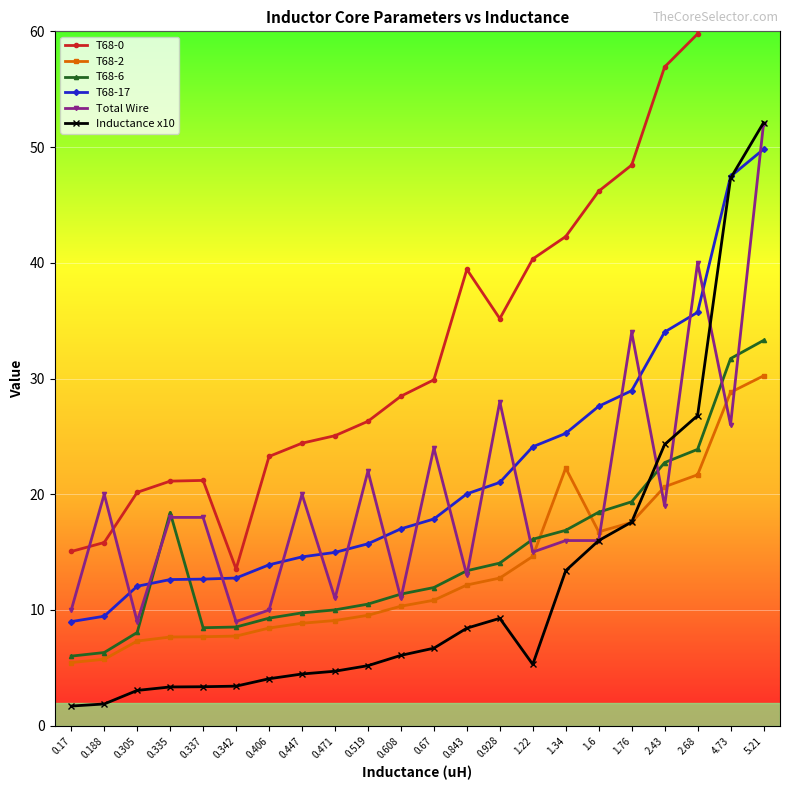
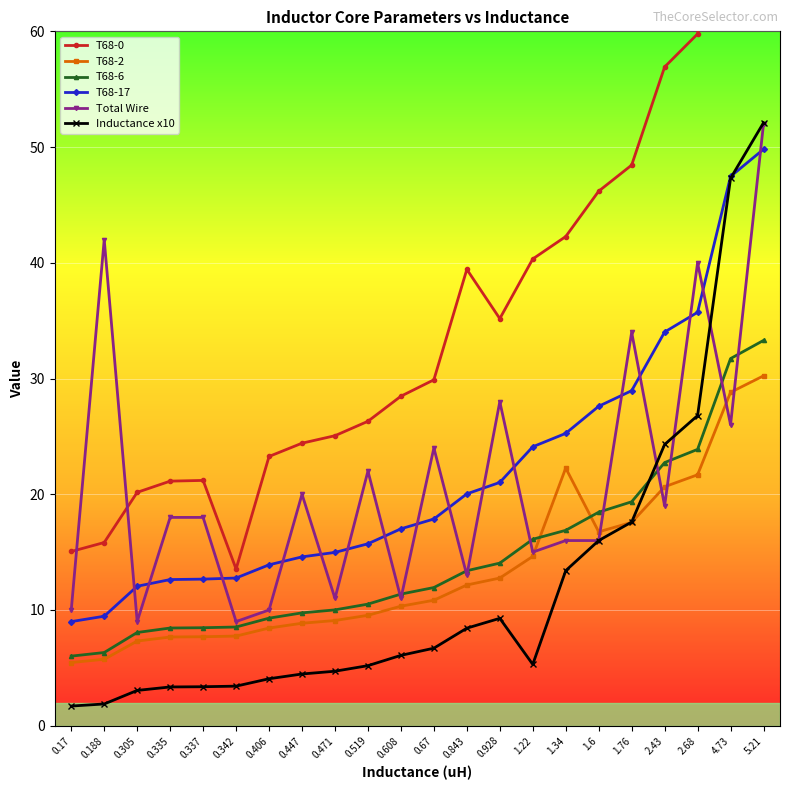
  {
    "T68-0": {
      "0.17": 15.1,
      "0.188": 15.8,
      "0.305": 20.2,
      "0.335": 21.1,
      "0.337": 21.2,
      "0.342": 13.5,
      "0.406": 23.3,
      "0.447": 24.4,
      "0.471": 25.1,
      "0.519": 26.3,
      "0.608": 28.5,
      "0.67": 29.9,
      "0.843": 39.4,
      "0.928": 35.2,
      "1.22": 40.3,
      "1.34": 42.3,
      "1.6": 46.2,
      "1.76": 48.4,
      "2.43": 56.9,
      "2.68": 59.8
    },
    "T68-2": {
      "0.17": 5.5,
      "0.188": 5.7,
      "0.305": 7.3,
      "0.335": 7.7,
      "0.337": 7.7,
      "0.342": 7.7,
      "0.406": 8.4,
      "0.447": 8.9,
      "0.471": 9.1,
      "0.519": 9.5,
      "0.608": 10.3,
      "0.67": 10.8,
      "0.843": 12.2,
      "0.928": 12.8,
      "1.22": 14.6,
      "1.34": 22.3,
      "1.6": 16.8,
      "2.43": 20.6,
      "2.68": 21.7,
      "4.73": 28.8,
      "5.21": 30.2
    },
    "T68-6": {
      "0.17": 6.0,
      "0.188": 6.3,
      "0.305": 8.1,
-     "0.335": 18.4,
+     "0.335": 8.4,
      "0.337": 8.5,
      "0.342": 8.5,
      "0.406": 9.3,
      "0.447": 9.8,
      "0.471": 10.0,
      "0.519": 10.5,
      "0.608": 11.4,
      "0.67": 11.9,
      "0.843": 13.4,
      "0.928": 14.1,
      "1.22": 16.1,
      "1.34": 16.9,
      "1.6": 18.5,
      "1.76": 19.4,
      "2.43": 22.7,
      "2.68": 23.9,
      "4.73": 31.7,
      "5.21": 33.3
    },
    "T68-17": {
      "0.17": 9.0,
      "0.188": 9.5,
      "0.305": 12.1,
      "0.335": 12.6,
      "0.337": 12.7,
      "0.342": 12.8,
      "0.406": 13.9,
      "0.447": 14.6,
      "0.471": 15.0,
      "0.519": 15.7,
      "0.608": 17.0,
      "0.67": 17.9,
      "0.843": 20.0,
      "0.928": 21.0,
      "1.22": 24.1,
      "1.34": 25.3,
      "1.6": 27.6,
      "1.76": 29.0,
      "2.43": 34.0,
      "2.68": 35.7,
      "5.21": 49.8
    },
    "Total Wire": {
      "0.17": 10,
-     "0.188": 20,
+     "0.188": 42,
      "0.305": 9,
      "0.335": 18,
      "0.337": 18,
      "0.342": 9,
      "0.406": 10,
      "0.447": 20,
      "0.471": 11,
      "0.519": 22,
      "0.608": 11,
      "0.67": 24,
      "0.843": 13,
      "0.928": 28,
      "1.22": 15,
      "1.34": 16,
      "1.76": 34,
      "2.43": 19,
      "2.68": 40,
      "4.73": 26
    },
    "Inductance x10": {
      "0.305": 3.1,
      "0.335": 3.4,
      "0.337": 3.4,
      "0.342": 3.4,
      "0.406": 4.1,
      "0.447": 4.5,
      "0.471": 4.7,
      "0.519": 5.2,
      "0.608": 6.1,
      "0.67": 6.7,
      "0.843": 8.4,
      "0.928": 9.3,
      "1.22": 5.3,
      "1.34": 13.4,
      "2.43": 24.3,
      "2.68": 26.8
    }
  }
